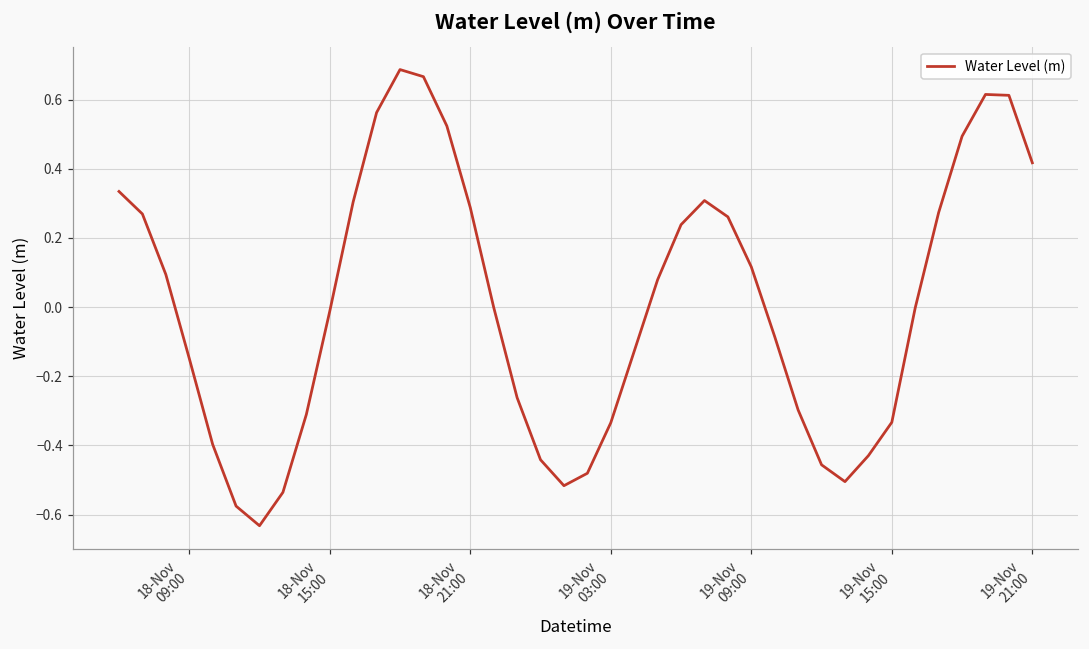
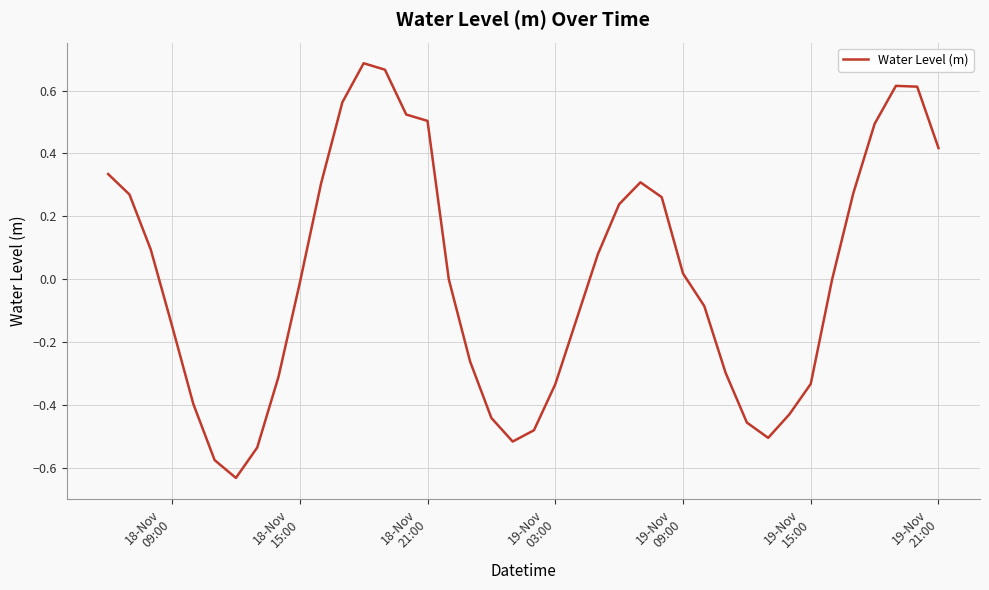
  {
    "18-Nov 09:00": -0.15,
    "18-Nov 15:00": -0.01,
-   "18-Nov 21:00": 0.29,
+   "18-Nov 21:00": 0.50,
    "19-Nov 03:00": -0.33,
-   "19-Nov 09:00": 0.12,
+   "19-Nov 09:00": 0.02,
    "19-Nov 15:00": -0.33,
    "19-Nov 21:00": 0.42
  }
